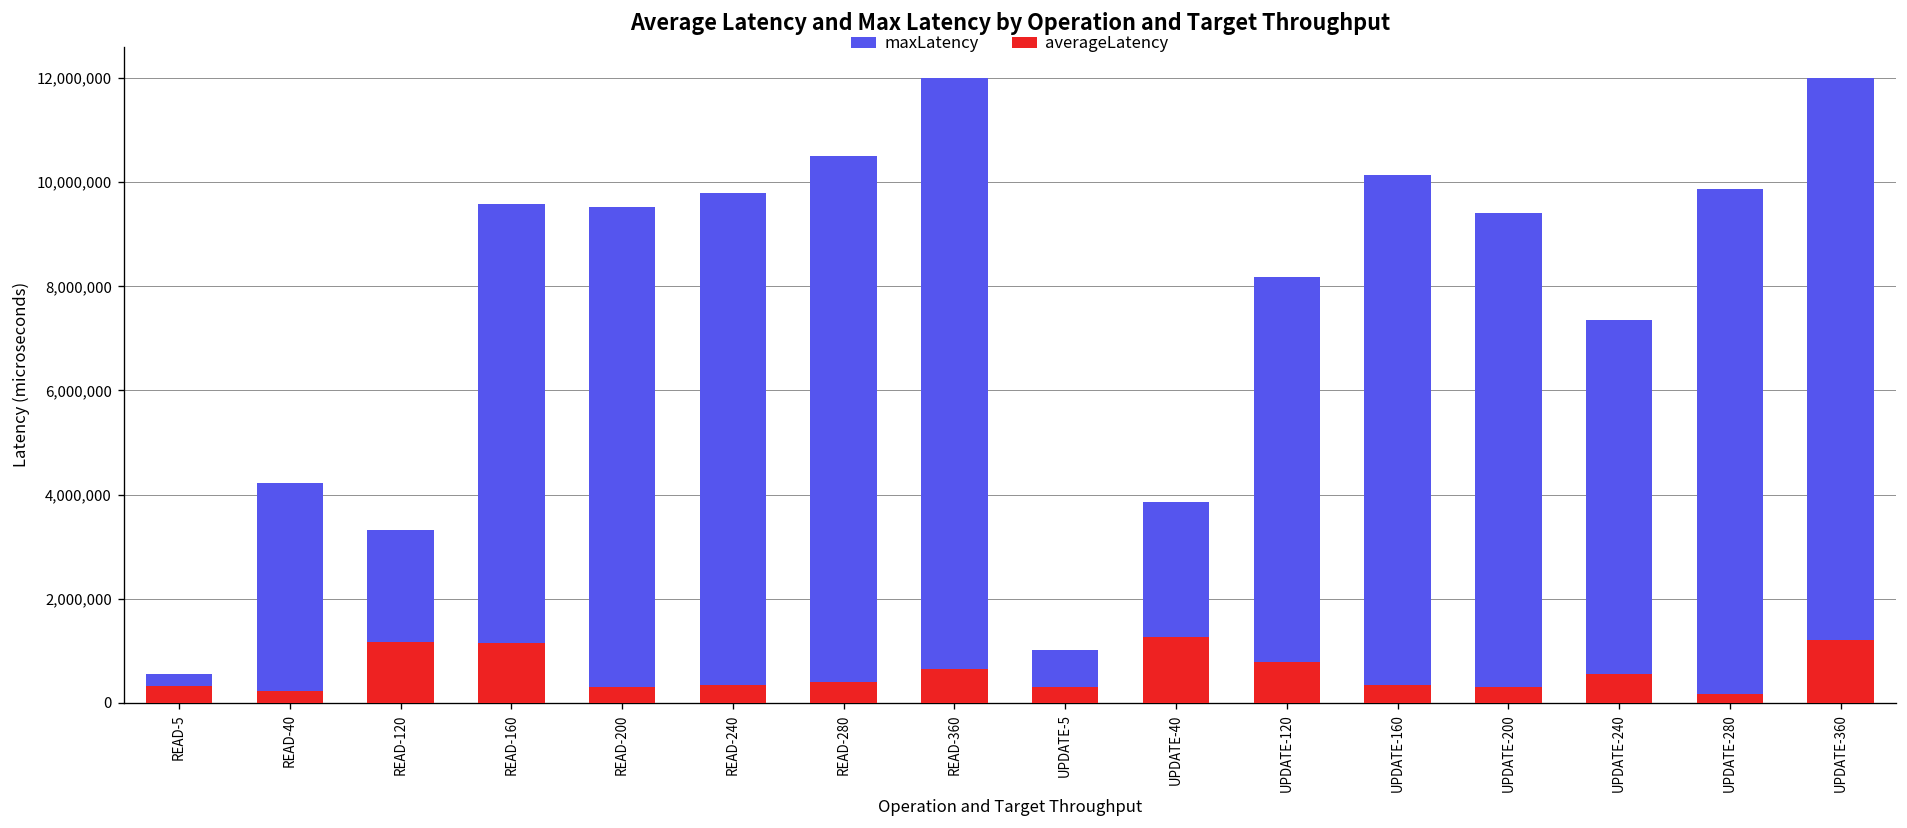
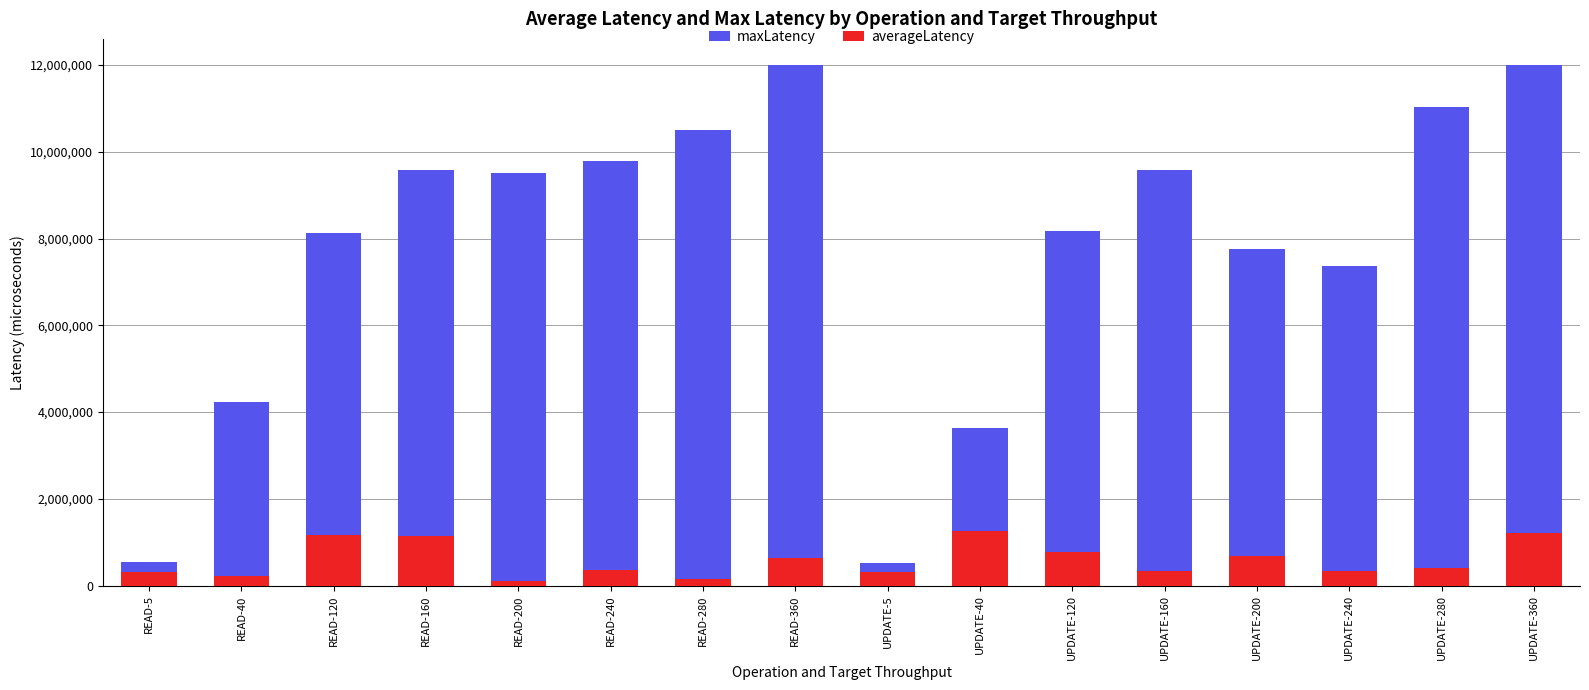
  {
    "maxLatency": {
      "READ-5": "600,000",
      "READ-40": "4,200,000",
-     "READ-120": "3,300,000",
+     "READ-120": "8,100,000",
      "READ-160": "9,600,000",
      "READ-200": "9,500,000",
      "READ-240": "9,800,000",
      "READ-280": "10,500,000",
      "READ-360": "12,000,000",
-     "UPDATE-5": "1,000,000",
-     "UPDATE-40": "3,900,000",
+     "UPDATE-5": "500,000",
+     "UPDATE-40": "3,600,000",
      "UPDATE-120": "8,200,000",
-     "UPDATE-160": "10,100,000",
-     "UPDATE-200": "9,400,000",
+     "UPDATE-160": "9,600,000",
+     "UPDATE-200": "7,800,000",
      "UPDATE-240": "7,400,000",
-     "UPDATE-280": "9,900,000",
+     "UPDATE-280": "11,000,000",
      "UPDATE-360": "12,000,000"
    },
    "averageLatency": {
-     "READ-200": "300,000",
-     "READ-280": "400,000",
-     "UPDATE-200": "300,000",
-     "UPDATE-240": "500,000",
-     "UPDATE-280": "200,000"
+     "READ-200": "100,000",
+     "READ-280": "200,000",
+     "UPDATE-200": "700,000",
+     "UPDATE-240": "300,000",
+     "UPDATE-280": "400,000"
    }
  }
